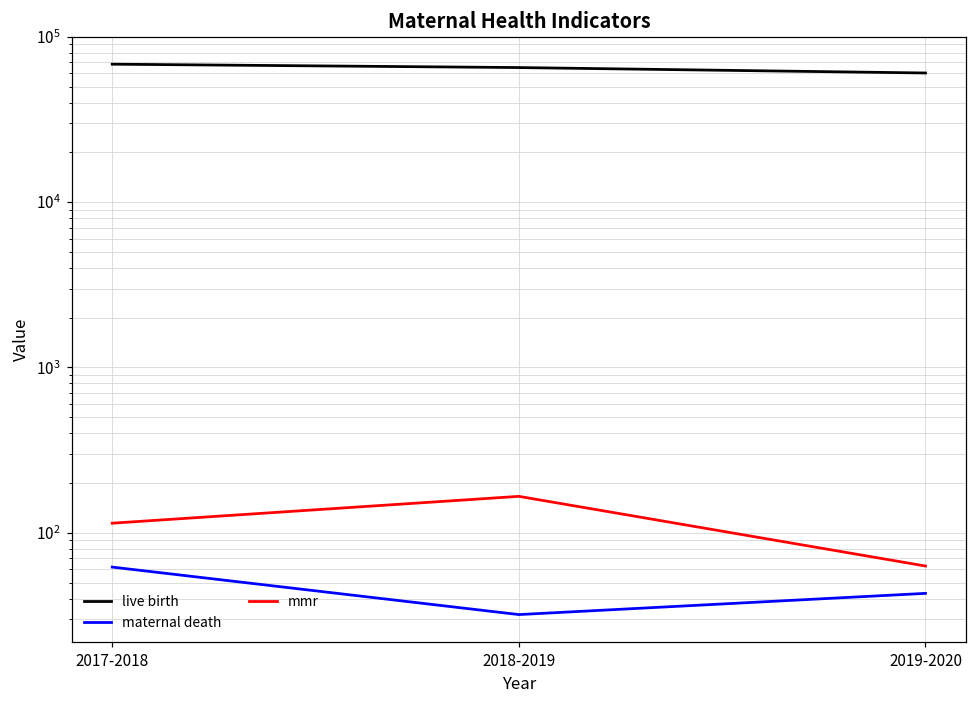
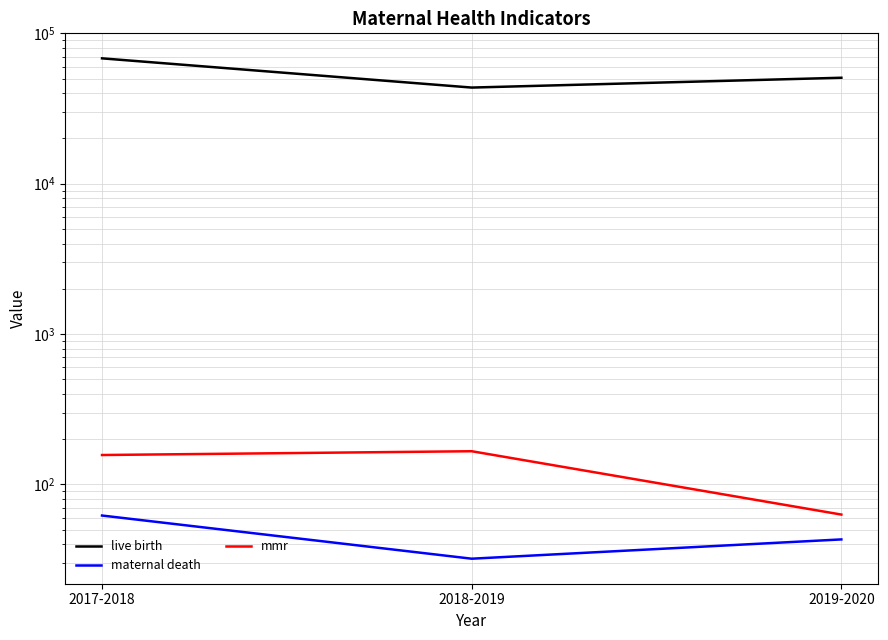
  {
    "live birth": {
      "2017-2018": 70000,
-     "2018-2019": 65000,
-     "2019-2020": 60000
+     "2018-2019": 44000,
+     "2019-2020": 51000
    },
    "maternal death": {
      "2017-2018": 62,
      "2018-2019": 32,
      "2019-2020": 43
    },
    "mmr": {
-     "2017-2018": 110,
+     "2017-2018": 160,
      "2018-2019": 170,
      "2019-2020": 63
    }
  }
